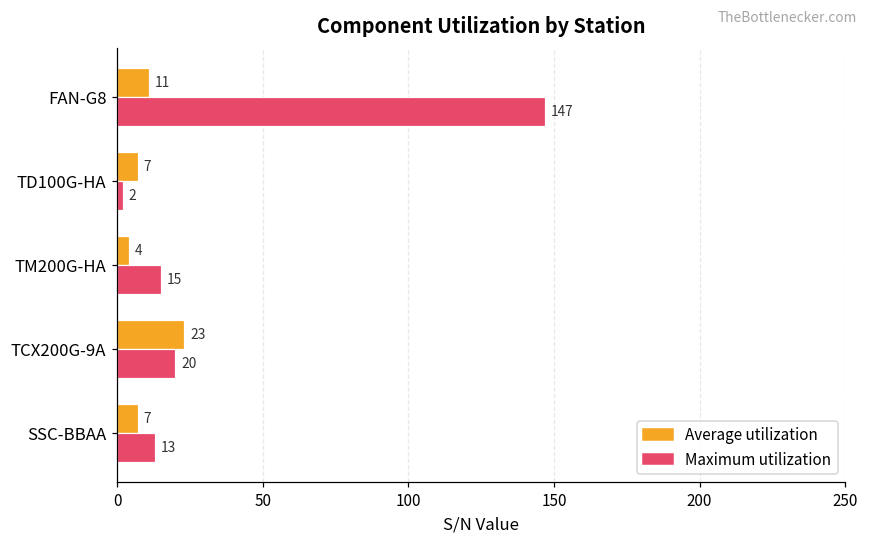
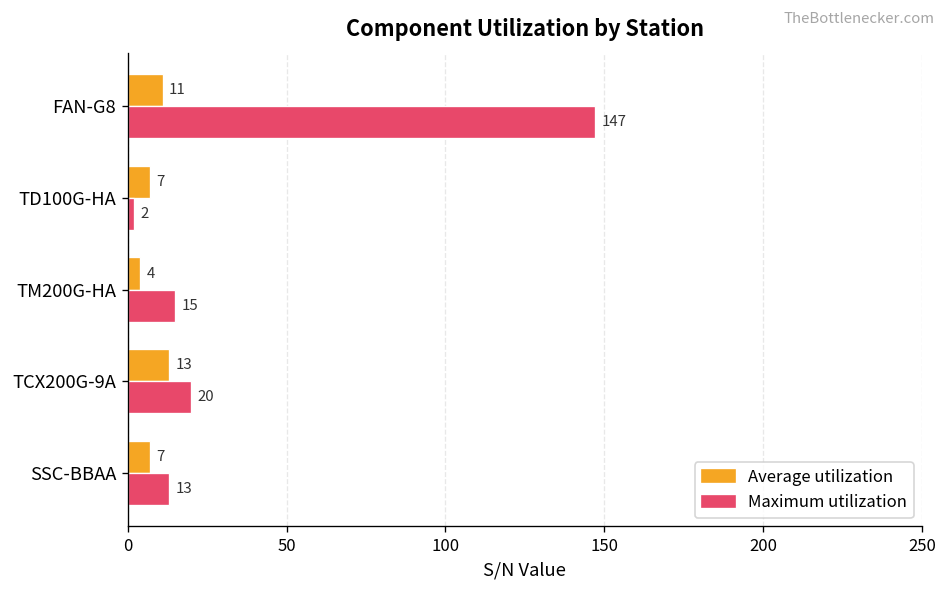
  {
    "Average utilization": {
      "FAN-G8": 11,
      "TD100G-HA": 7,
      "TM200G-HA": 4,
-     "TCX200G-9A": 23,
+     "TCX200G-9A": 13,
      "SSC-BBAA": 7
    },
    "Maximum utilization": {
      "FAN-G8": 147,
      "TD100G-HA": 2,
      "TM200G-HA": 15,
      "TCX200G-9A": 20,
      "SSC-BBAA": 13
    }
  }
